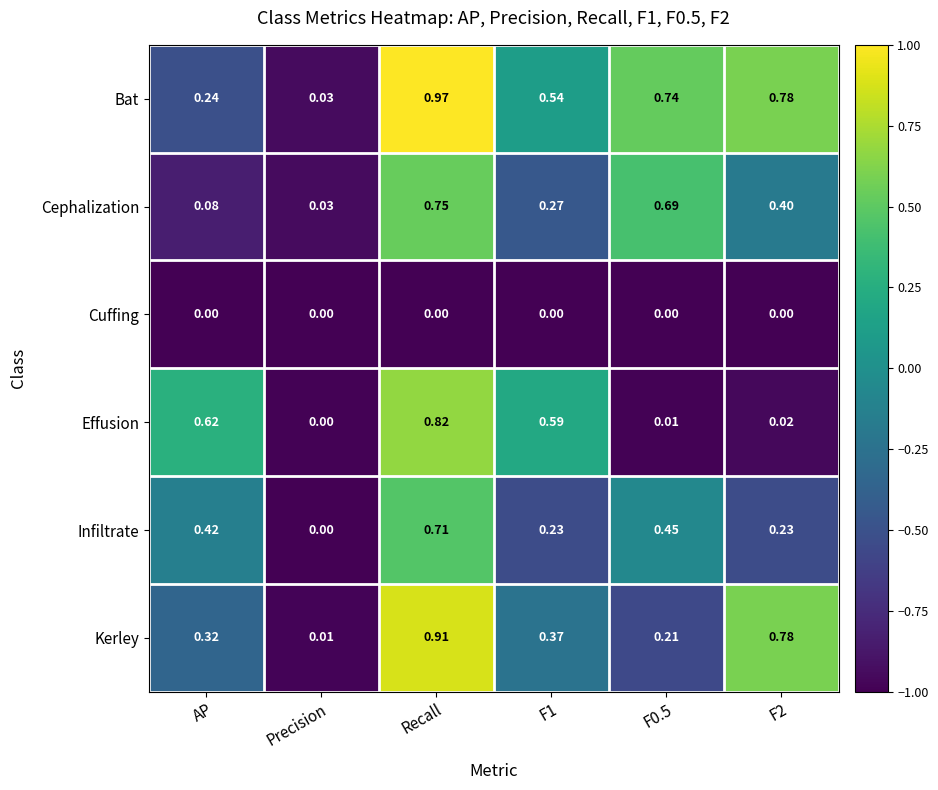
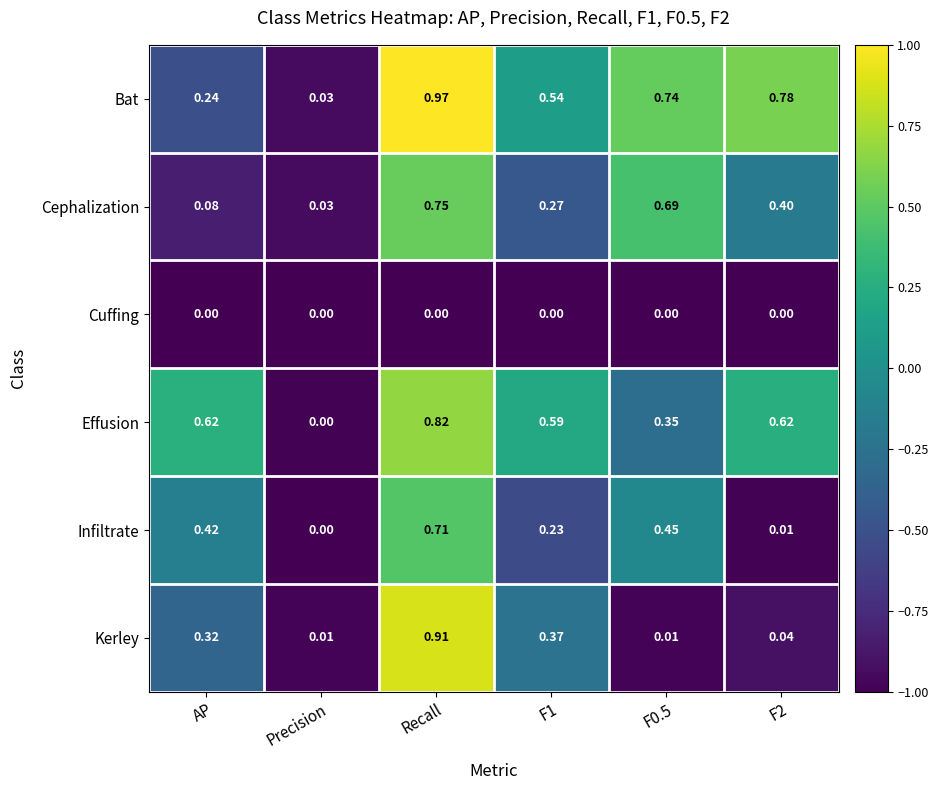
  {
    "Bat": {
      "AP": 0.24,
      "Precision": 0.03,
      "Recall": 0.97,
      "F1": 0.54,
      "F0.5": 0.74,
      "F2": 0.78
    },
    "Cephalization": {
      "AP": 0.08,
      "Precision": 0.03,
      "Recall": 0.75,
      "F1": 0.27,
      "F0.5": 0.69,
      "F2": 0.40
    },
    "Cuffing": {
      "AP": 0.00,
      "Precision": 0.00,
      "Recall": 0.00,
      "F1": 0.00,
      "F0.5": 0.00,
      "F2": 0.00
    },
    "Effusion": {
      "AP": 0.62,
      "Precision": 0.00,
      "Recall": 0.82,
      "F1": 0.59,
-     "F0.5": 0.01,
-     "F2": 0.02
+     "F0.5": 0.35,
+     "F2": 0.62
    },
    "Infiltrate": {
      "AP": 0.42,
      "Precision": 0.00,
      "Recall": 0.71,
      "F1": 0.23,
      "F0.5": 0.45,
-     "F2": 0.23
+     "F2": 0.01
    },
    "Kerley": {
      "AP": 0.32,
      "Precision": 0.01,
      "Recall": 0.91,
      "F1": 0.37,
-     "F0.5": 0.21,
-     "F2": 0.78
+     "F0.5": 0.01,
+     "F2": 0.04
    }
  }
